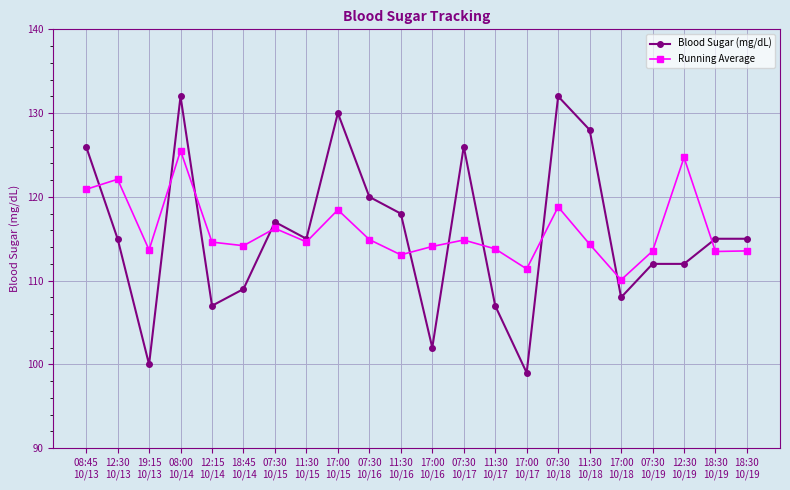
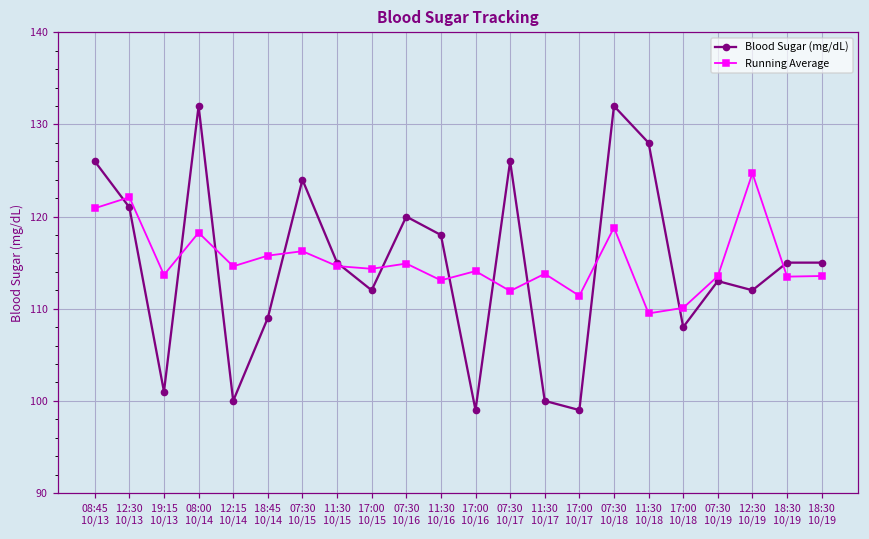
  {
    "Blood Sugar (mg/dL)": {
      "08:45 10/13": 126,
-     "12:30 10/13": 115,
-     "19:15 10/13": 100,
+     "12:30 10/13": 121,
+     "19:15 10/13": 101,
      "08:00 10/14": 132,
-     "12:15 10/14": 107,
+     "12:15 10/14": 100,
      "18:45 10/14": 109,
-     "07:30 10/15": 117,
+     "07:30 10/15": 124,
      "11:30 10/15": 115,
-     "17:00 10/15": 130,
+     "17:00 10/15": 112,
      "07:30 10/16": 120,
      "11:30 10/16": 118,
-     "17:00 10/16": 102,
+     "17:00 10/16": 99,
      "07:30 10/17": 126,
-     "11:30 10/17": 107,
+     "11:30 10/17": 100,
      "17:00 10/17": 99,
      "07:30 10/18": 132,
      "11:30 10/18": 128,
      "17:00 10/18": 108,
-     "07:30 10/19": 112,
+     "07:30 10/19": 113,
      "12:30 10/19": 112
    },
    "Running Average": {
      "08:45 10/13": 121,
      "12:30 10/13": 122,
      "19:15 10/13": 114,
-     "08:00 10/14": 126,
+     "08:00 10/14": 118,
      "12:15 10/14": 115,
-     "18:45 10/14": 114,
+     "18:45 10/14": 116,
      "07:30 10/15": 116,
      "11:30 10/15": 115,
-     "17:00 10/15": 118,
+     "17:00 10/15": 114,
      "07:30 10/16": 115,
      "11:30 10/16": 113,
      "17:00 10/16": 114,
-     "07:30 10/17": 115,
+     "07:30 10/17": 112,
      "11:30 10/17": 114,
      "17:00 10/17": 111,
      "07:30 10/18": 119,
-     "11:30 10/18": 114,
+     "11:30 10/18": 109,
      "17:00 10/18": 110,
      "07:30 10/19": 114,
      "12:30 10/19": 125
    }
  }
